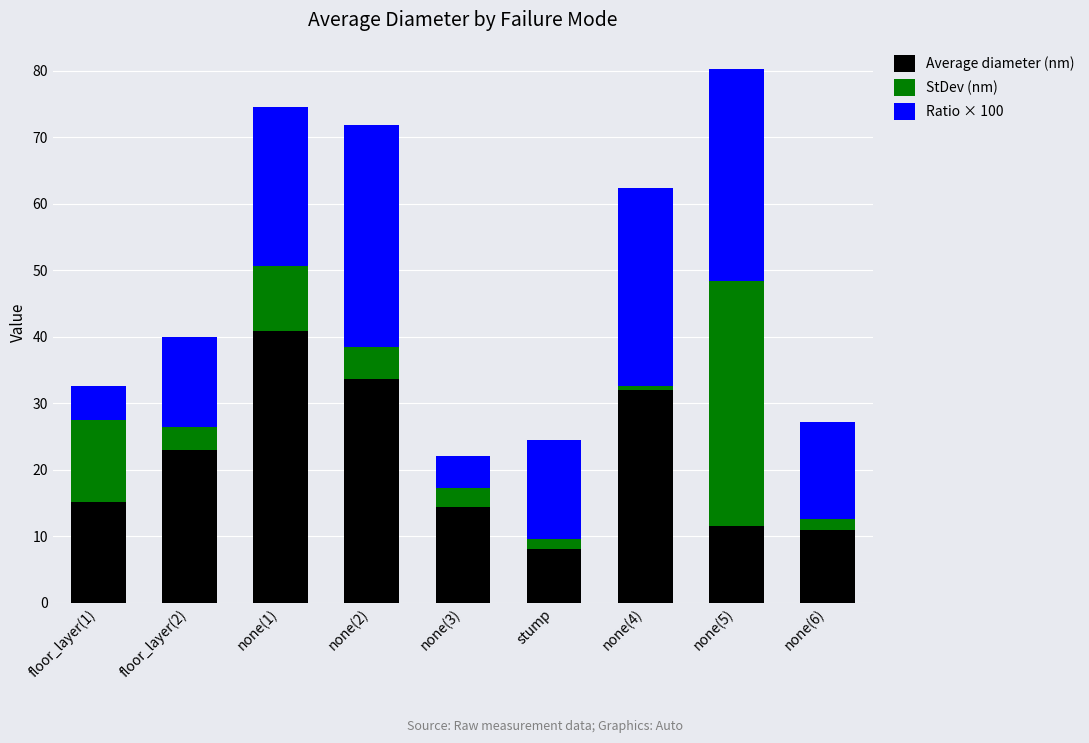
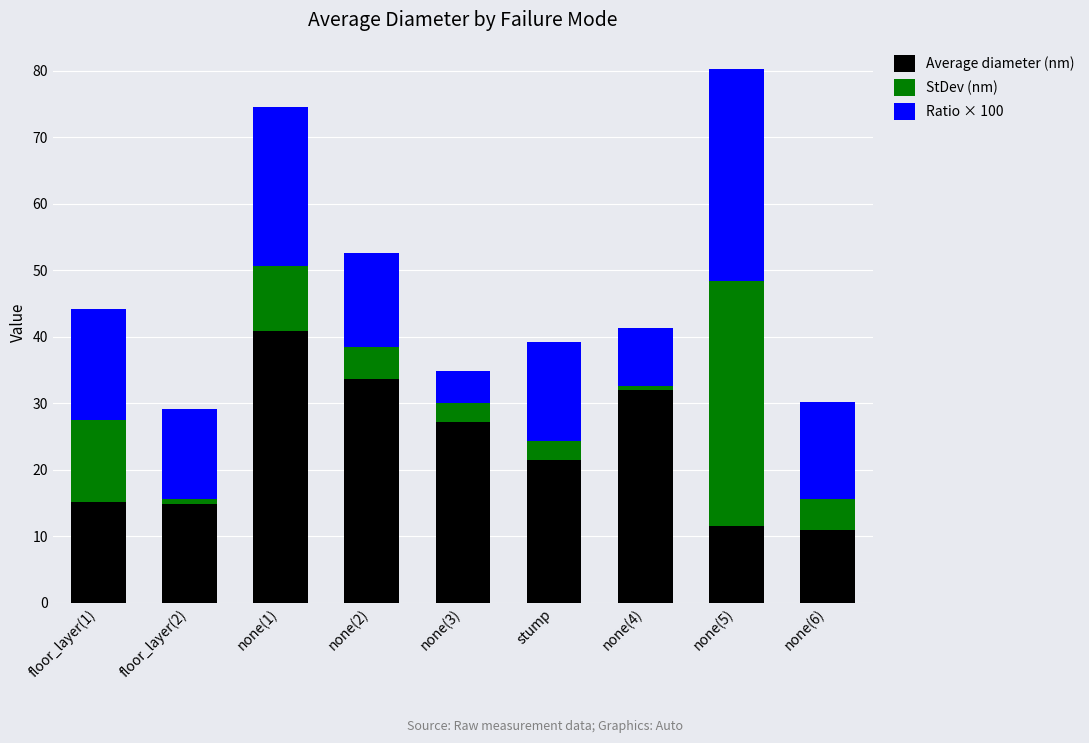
  {
    "Average diameter (nm)": {
      "floor_layer(1)": 15,
-     "floor_layer(2)": 23,
+     "floor_layer(2)": 15,
      "none(1)": 41,
      "none(2)": 34,
-     "none(3)": 14,
-     "stump": 8,
+     "none(3)": 27,
+     "stump": 21,
      "none(4)": 32,
      "none(5)": 12,
      "none(6)": 11
    },
    "StDev (nm)": {
      "floor_layer(1)": 12,
-     "floor_layer(2)": 3,
+     "floor_layer(2)": 1,
      "none(1)": 10,
      "none(2)": 5,
      "none(3)": 3,
-     "stump": 2,
+     "stump": 3,
      "none(4)": 1,
      "none(5)": 37,
-     "none(6)": 2
+     "none(6)": 5
    },
    "Ratio × 100": {
-     "floor_layer(1)": 5,
+     "floor_layer(1)": 17,
      "floor_layer(2)": 14,
      "none(1)": 24,
-     "none(2)": 33,
+     "none(2)": 14,
      "none(3)": 5,
      "stump": 15,
-     "none(4)": 30,
+     "none(4)": 9,
      "none(5)": 32,
      "none(6)": 15
    }
  }
